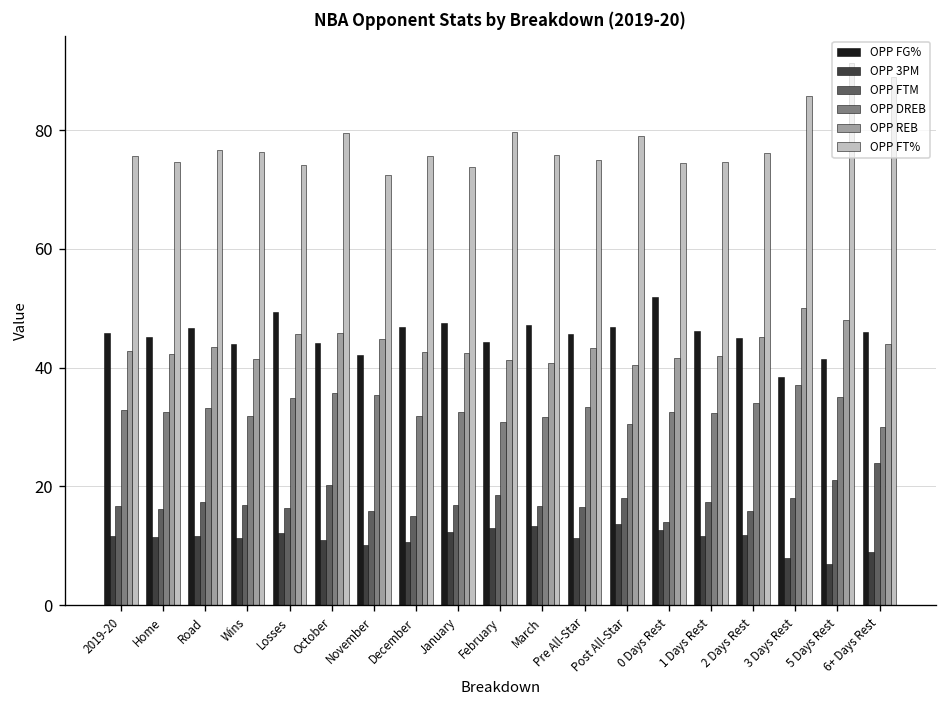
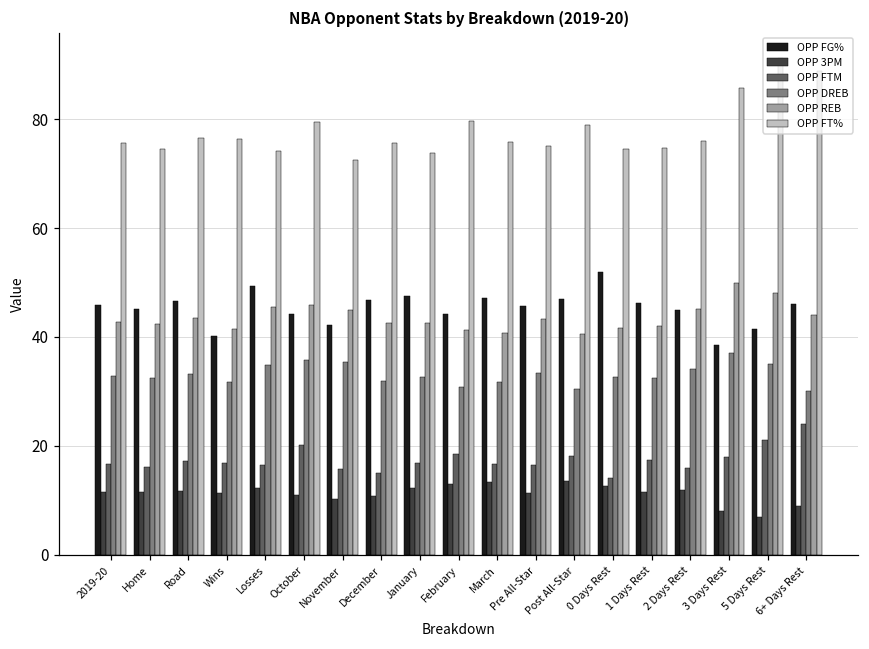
  {
    "OPP FG%": {
      "2019-20": 46,
      "Home": 45,
      "Road": 47,
-     "Wins": 44,
+     "Wins": 40,
      "Losses": 49,
      "October": 44,
      "November": 42,
      "December": 47,
      "January": 48,
      "February": 44,
      "March": 47,
      "Pre All-Star": 46,
      "Post All-Star": 47,
      "0 Days Rest": 52,
      "1 Days Rest": 46,
      "2 Days Rest": 45,
      "3 Days Rest": 39,
      "5 Days Rest": 41,
      "6+ Days Rest": 46
    }
  }
